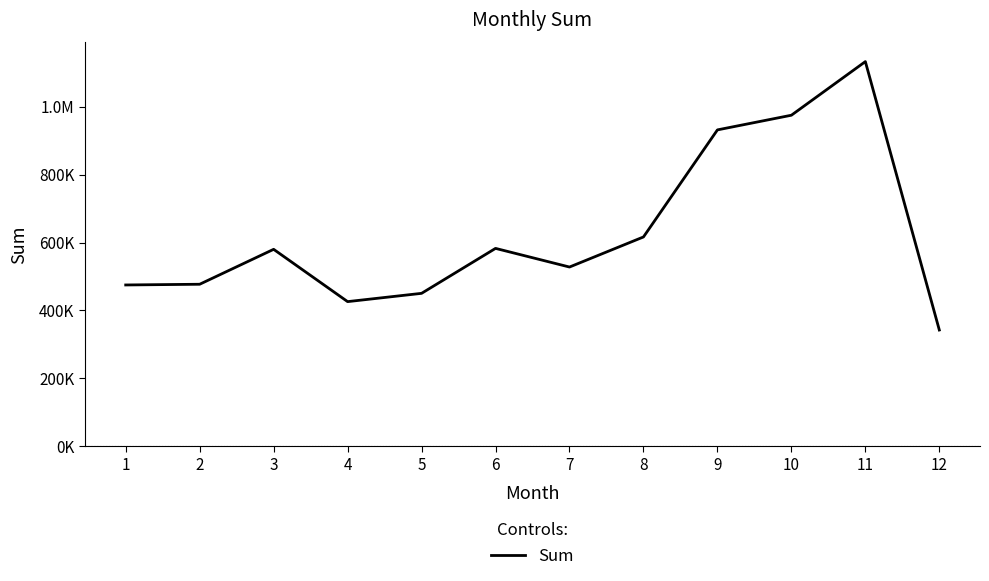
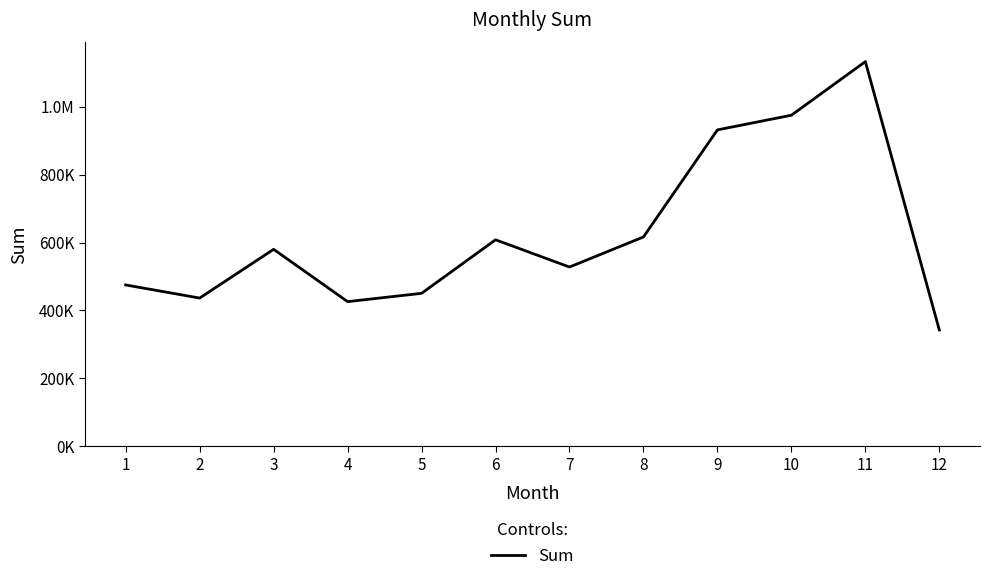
  {
    "1": 480000,
-   "2": 480000,
+   "2": 440000,
    "3": 580000,
    "4": 430000,
    "5": 450000,
-   "6": 580000,
+   "6": 610000,
    "7": 530000,
    "8": 620000,
    "9": 930000,
    "10": 970000,
    "11": 1130000,
    "12": 340000
  }
